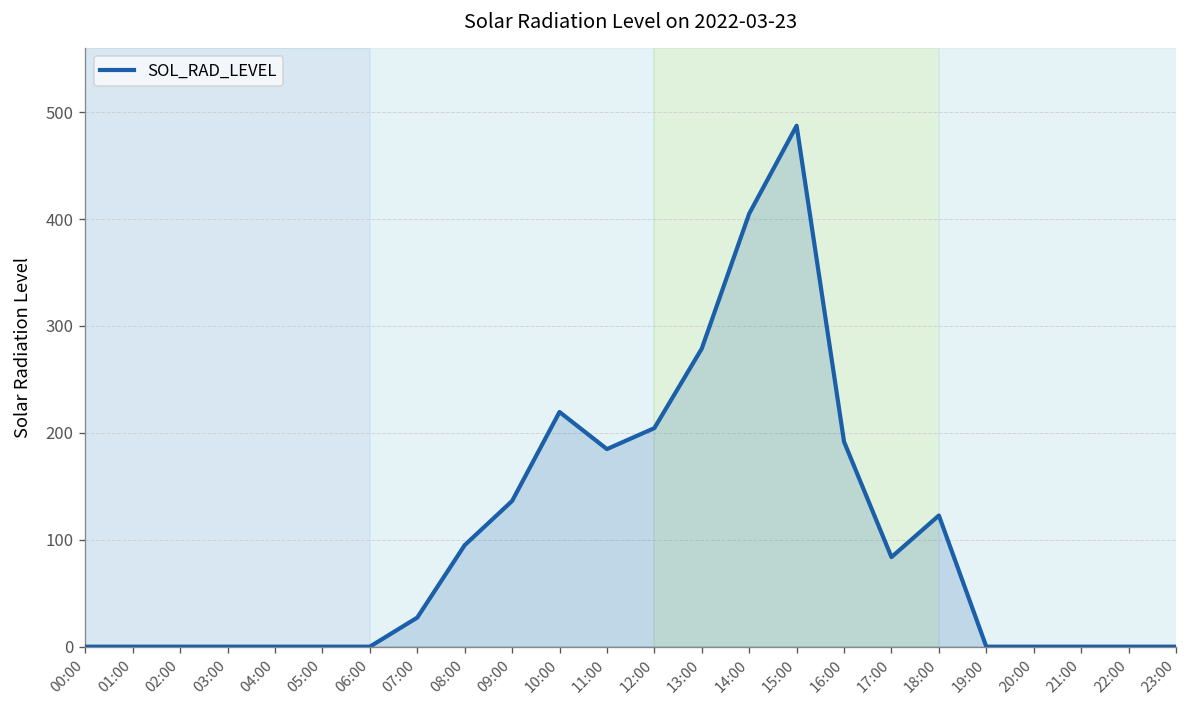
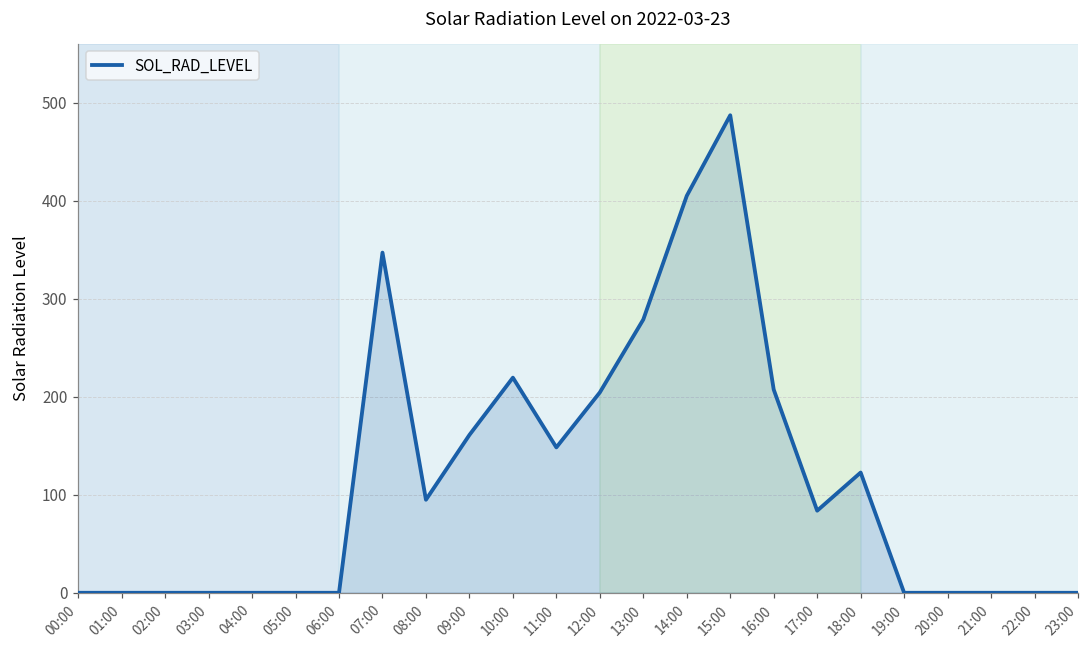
  {
    "00:00": 0,
    "01:00": 0,
    "02:00": 0,
    "03:00": 0,
    "04:00": 0,
    "05:00": 0,
    "06:00": 0,
-   "07:00": 30,
+   "07:00": 350,
    "08:00": 90,
-   "09:00": 140,
+   "09:00": 160,
    "10:00": 220,
-   "11:00": 180,
+   "11:00": 150,
    "12:00": 200,
    "13:00": 280,
    "14:00": 410,
    "15:00": 490,
-   "16:00": 190,
+   "16:00": 210,
    "17:00": 80,
    "18:00": 120,
    "19:00": 0,
    "20:00": 0,
    "21:00": 0,
    "22:00": 0,
    "23:00": 0
  }
